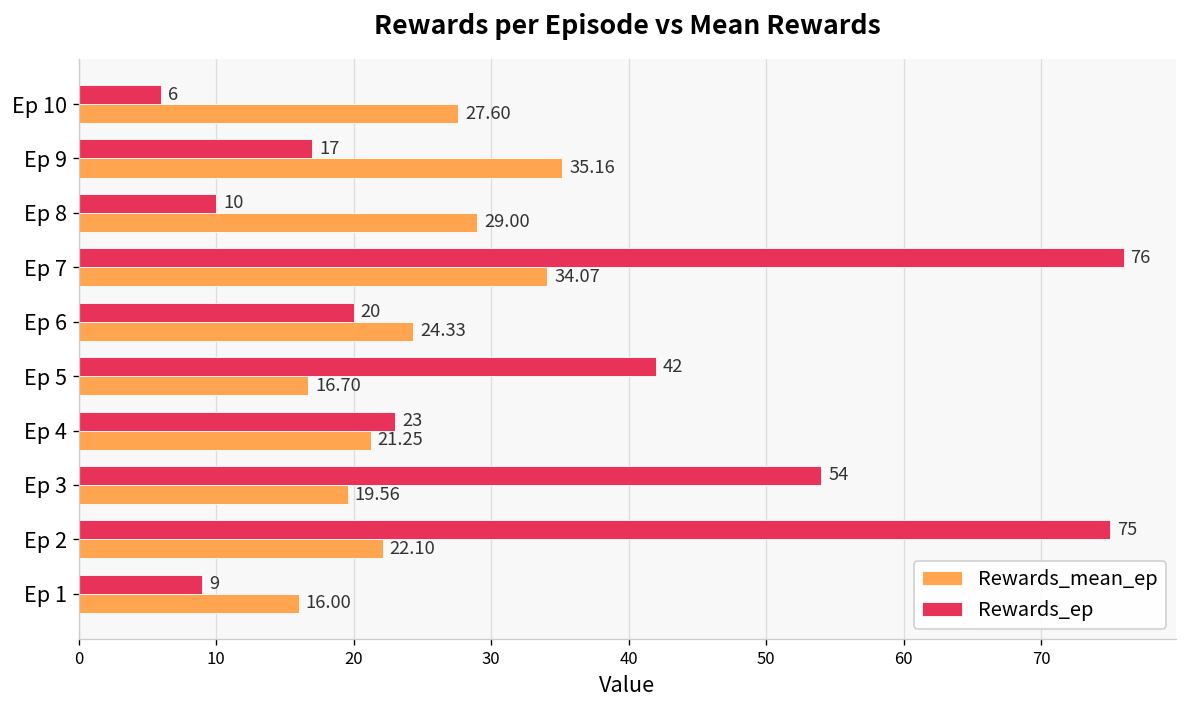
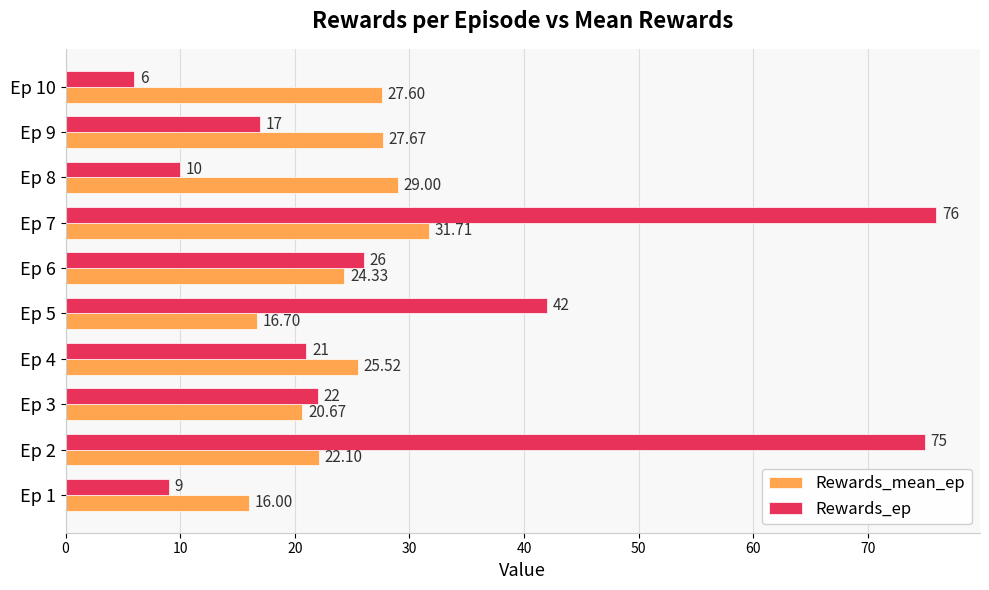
  {
    "Rewards_mean_ep": {
      "Ep 10": 27.60,
-     "Ep 9": 35.16,
+     "Ep 9": 27.67,
      "Ep 8": 29.00,
-     "Ep 7": 34.07,
+     "Ep 7": 31.71,
      "Ep 6": 24.33,
      "Ep 5": 16.70,
-     "Ep 4": 21.25,
-     "Ep 3": 19.56,
+     "Ep 4": 25.52,
+     "Ep 3": 20.67,
      "Ep 2": 22.10,
      "Ep 1": 16.00
    },
    "Rewards_ep": {
      "Ep 10": 6,
      "Ep 9": 17,
      "Ep 8": 10,
      "Ep 7": 76,
-     "Ep 6": 20,
+     "Ep 6": 26,
      "Ep 5": 42,
-     "Ep 4": 23,
-     "Ep 3": 54,
+     "Ep 4": 21,
+     "Ep 3": 22,
      "Ep 2": 75,
      "Ep 1": 9
    }
  }
